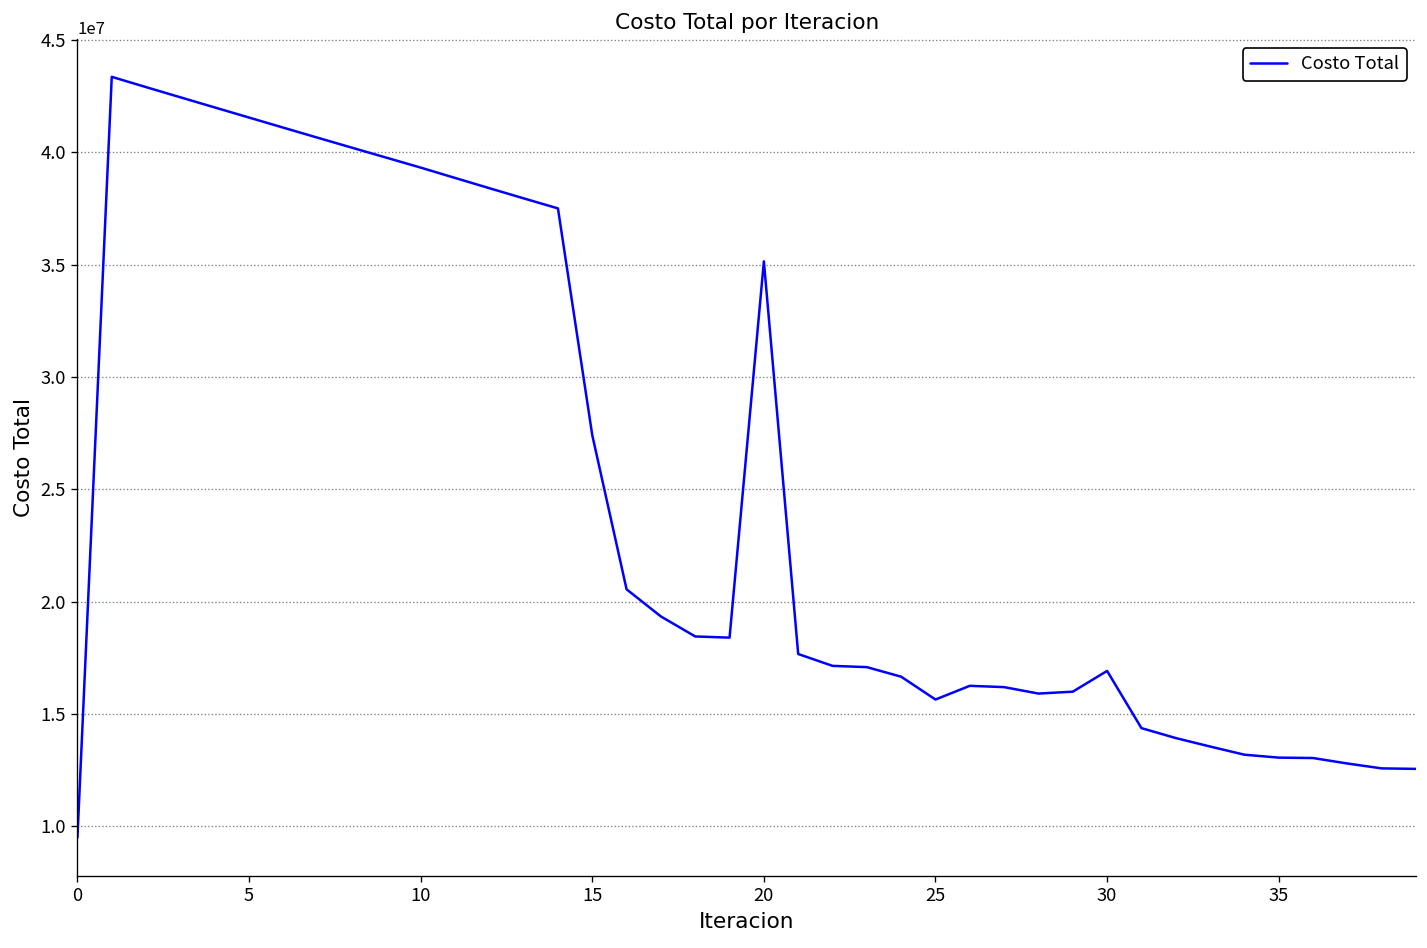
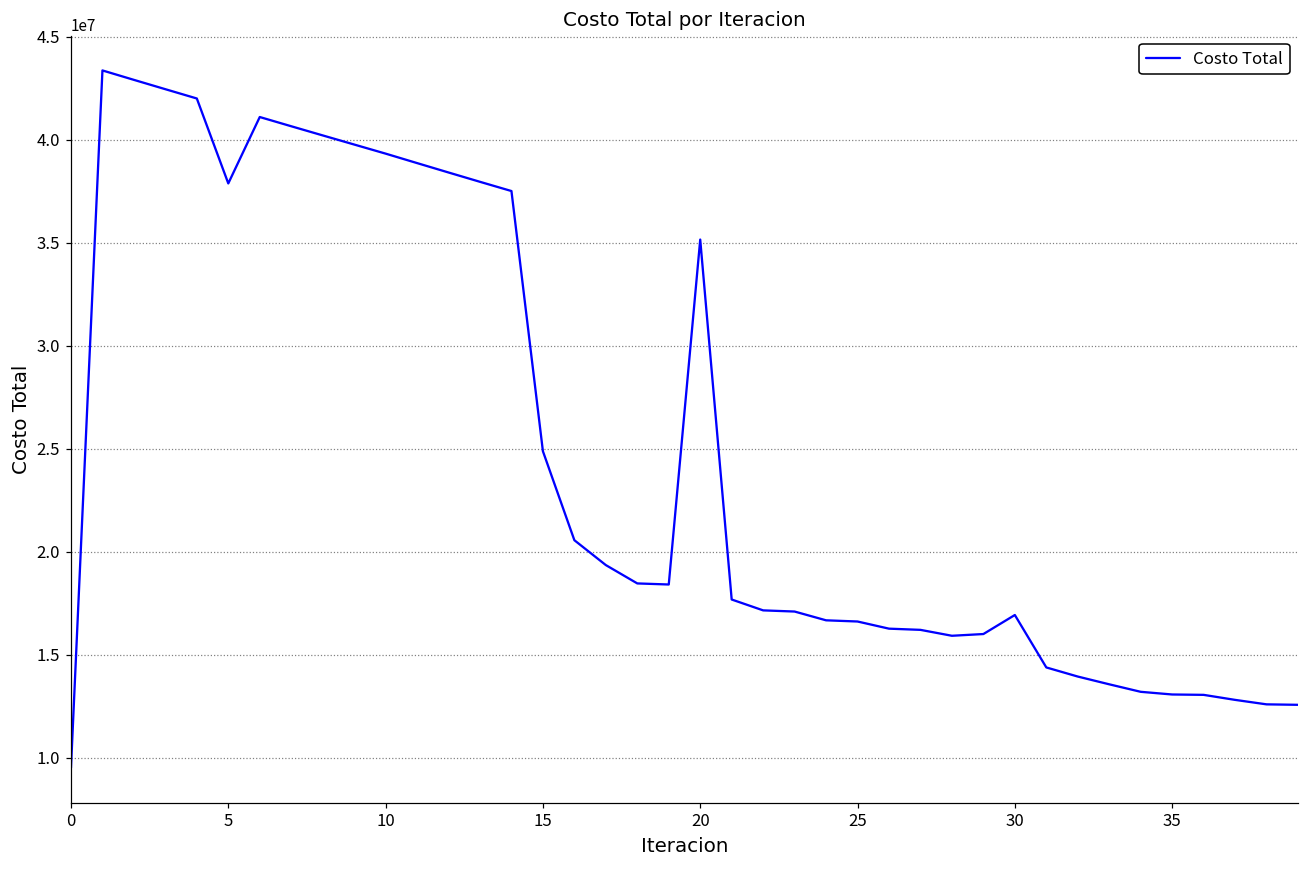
  {
    "0": 9500000,
-   "5": 41500000,
+   "5": 37900000,
    "10": 39300000,
-   "15": 27400000,
+   "15": 24900000,
    "20": 35100000,
-   "25": 15600000,
+   "25": 16600000,
    "30": 16900000,
    "35": 13100000
  }
